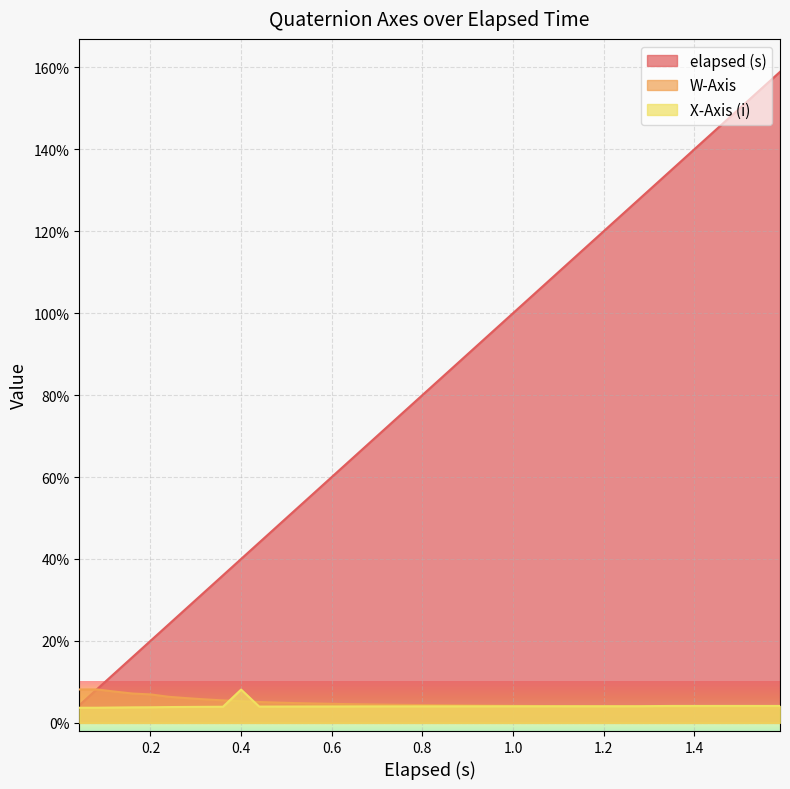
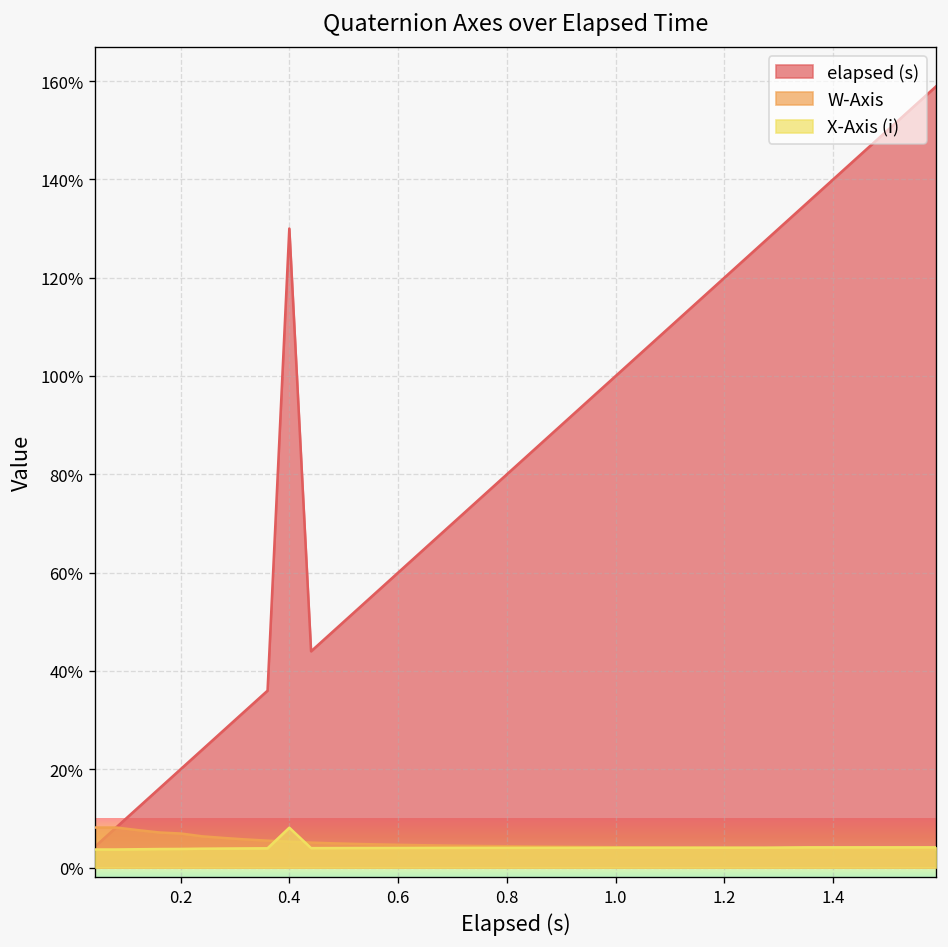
  {
    "elapsed (s)": {
-     "0.4": "40%"
+     "0.4": "130%"
    },
    "W-Axis": {
      "0.4": "5%"
    },
    "X-Axis (i)": {
      "0.4": "8%"
    }
  }
